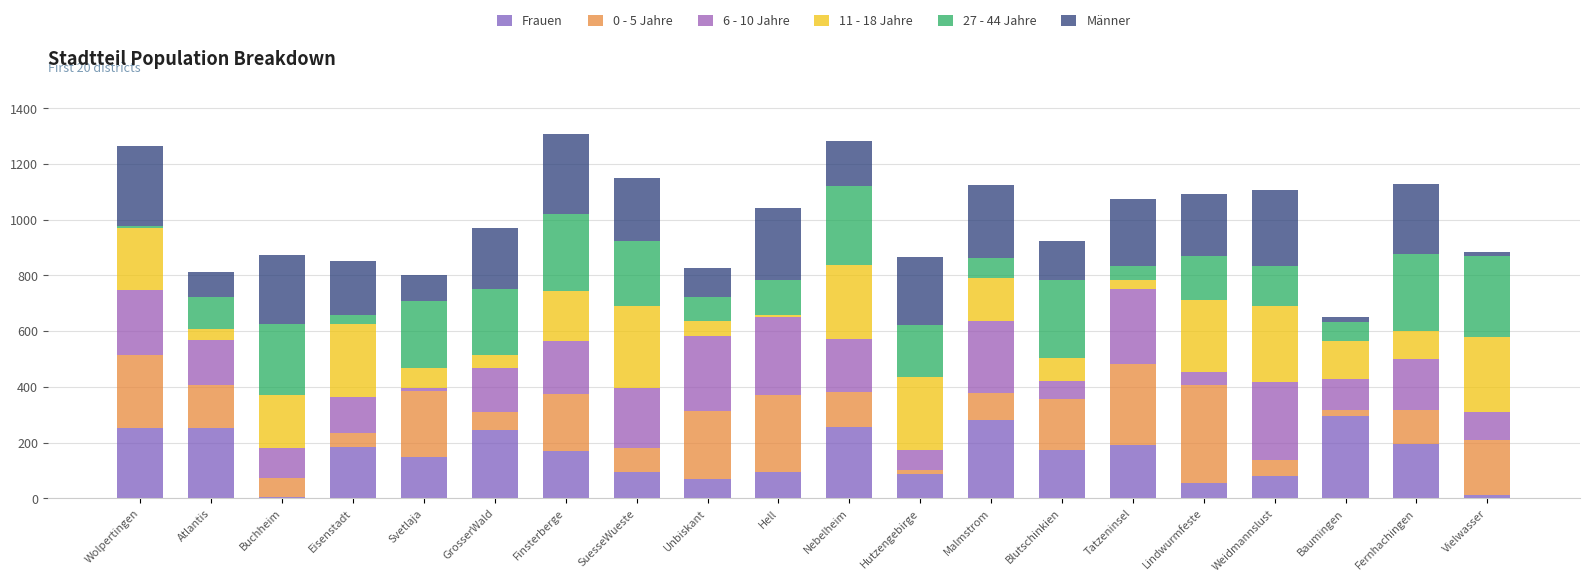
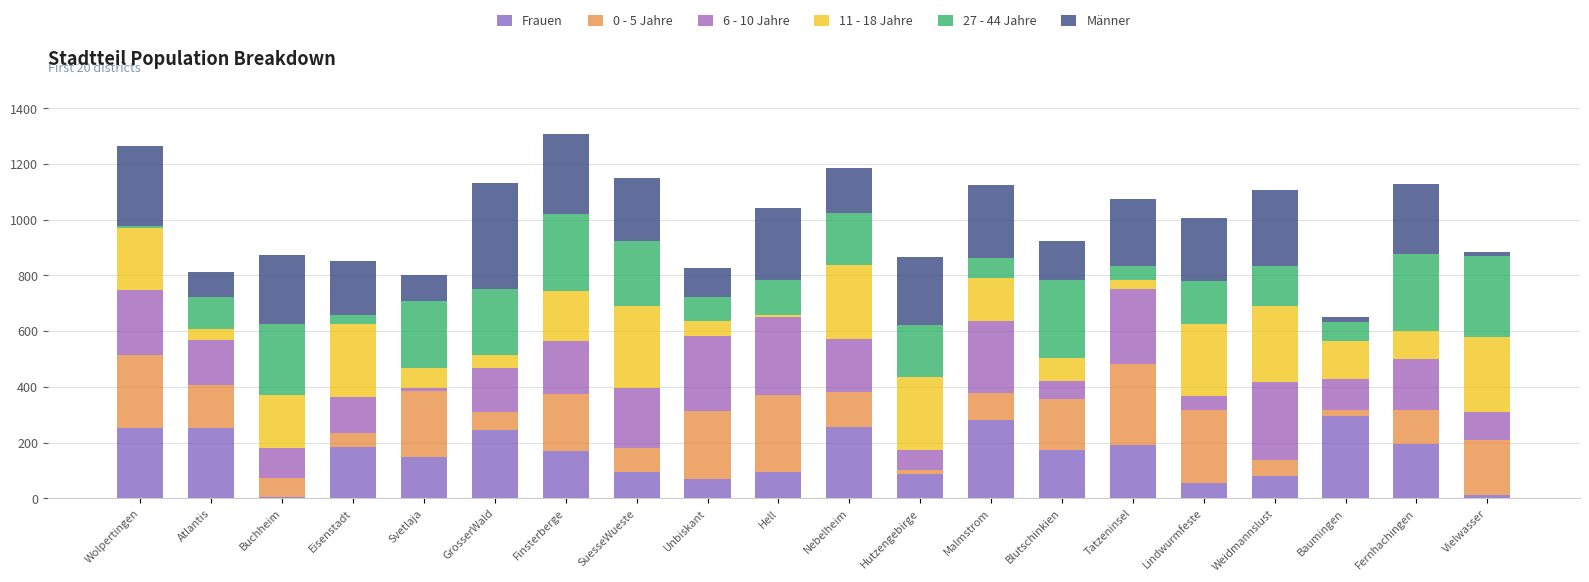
  {
    "0 - 5 Jahre": {
      "Wolpertingen": 260,
      "Atlantis": 150,
      "Buchheim": 70,
      "Eisenstadt": 50,
      "Svetlaja": 240,
      "GrosserWald": 60,
      "Finsterberge": 210,
      "SuesseWueste": 90,
      "Unbiskant": 240,
      "Hell": 280,
      "Nebelheim": 130,
      "Hutzengebirge": 10,
      "Malmstrom": 100,
      "Blutschinkien": 180,
      "Tatzeninsel": 290,
-     "Lindwurmfeste": 350,
+     "Lindwurmfeste": 260,
      "Weidmannslust": 60,
      "Baumingen": 20,
      "Fernhachingen": 120,
      "Vielwasser": 200
    },
    "11 - 18 Jahre": {
      "Wolpertingen": 220,
      "Atlantis": 40,
      "Buchheim": 190,
      "Eisenstadt": 260,
      "Svetlaja": 70,
      "GrosserWald": 50,
      "Finsterberge": 180,
      "SuesseWueste": 290,
      "Unbiskant": 50,
      "Nebelheim": 270,
      "Hutzengebirge": 260,
      "Malmstrom": 150,
      "Blutschinkien": 80,
      "Tatzeninsel": 30,
      "Lindwurmfeste": 260,
      "Weidmannslust": 280,
      "Baumingen": 140,
      "Fernhachingen": 100,
      "Vielwasser": 270
    },
    "27 - 44 Jahre": {
      "Wolpertingen": 10,
      "Atlantis": 110,
      "Buchheim": 260,
      "Eisenstadt": 30,
      "Svetlaja": 240,
      "GrosserWald": 240,
      "Finsterberge": 280,
      "SuesseWueste": 230,
      "Unbiskant": 90,
      "Hell": 120,
-     "Nebelheim": 280,
+     "Nebelheim": 190,
      "Hutzengebirge": 190,
      "Malmstrom": 70,
      "Blutschinkien": 280,
      "Tatzeninsel": 50,
      "Lindwurmfeste": 160,
      "Weidmannslust": 140,
      "Baumingen": 70,
      "Fernhachingen": 280,
      "Vielwasser": 290
    },
    "Männer": {
      "Wolpertingen": 290,
      "Atlantis": 90,
      "Buchheim": 250,
      "Eisenstadt": 190,
      "Svetlaja": 90,
-     "GrosserWald": 220,
+     "GrosserWald": 380,
      "Finsterberge": 290,
      "SuesseWueste": 230,
      "Unbiskant": 110,
      "Hell": 260,
      "Nebelheim": 160,
      "Hutzengebirge": 240,
      "Malmstrom": 260,
      "Blutschinkien": 140,
      "Tatzeninsel": 240,
      "Lindwurmfeste": 230,
      "Weidmannslust": 270,
      "Baumingen": 20,
      "Fernhachingen": 250,
      "Vielwasser": 10
    }
  }
